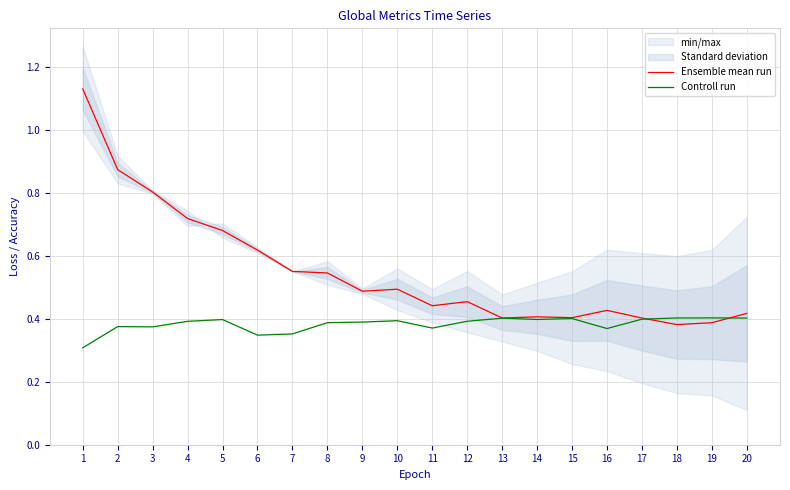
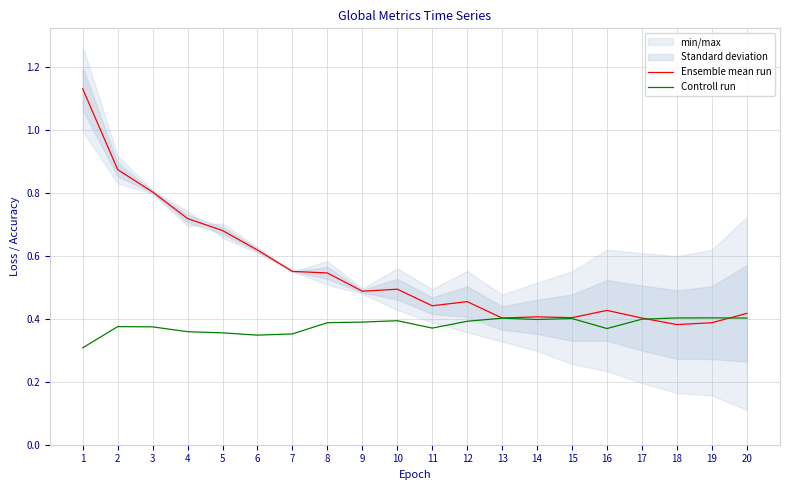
  {
    "Ensemble mean run": {
      "1": 1.13,
      "2": 0.87,
      "4": 0.72,
      "5": 0.68,
      "8": 0.55,
      "10": 0.49,
      "11": 0.44,
      "12": 0.45,
      "14": 0.41,
      "16": 0.43,
      "18": 0.38,
      "19": 0.39,
      "20": 0.42
    },
    "Controll run": {
      "1": 0.31,
      "2": 0.38,
      "3": 0.37,
-     "4": 0.39,
-     "5": 0.40,
+     "4": 0.36,
+     "5": 0.36,
      "6": 0.35,
      "7": 0.35,
      "8": 0.39,
      "9": 0.39,
      "10": 0.39,
      "11": 0.37,
      "12": 0.39,
      "14": 0.40,
      "16": 0.37,
      "18": 0.40,
      "19": 0.40,
      "20": 0.40
    }
  }
